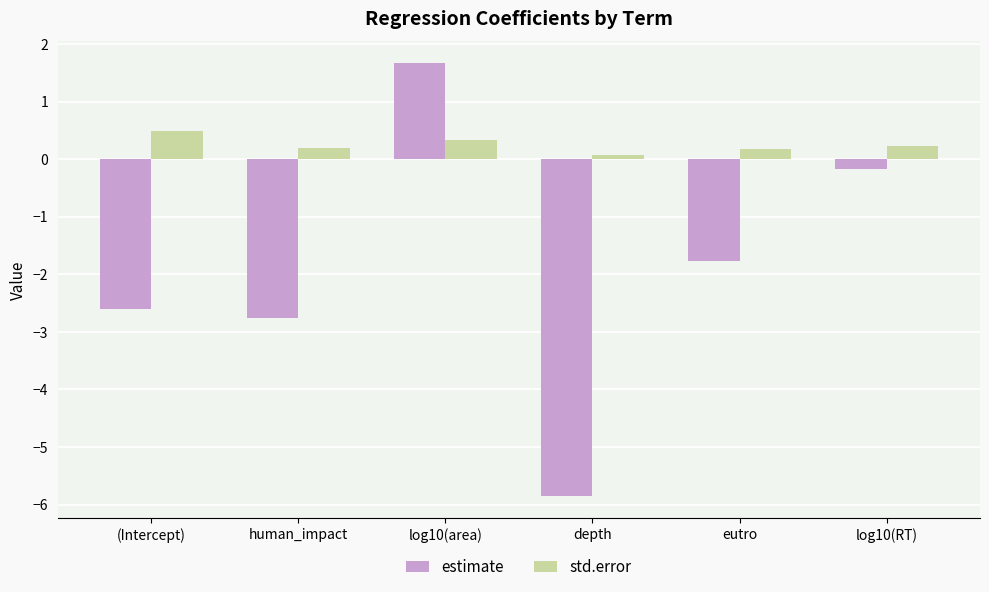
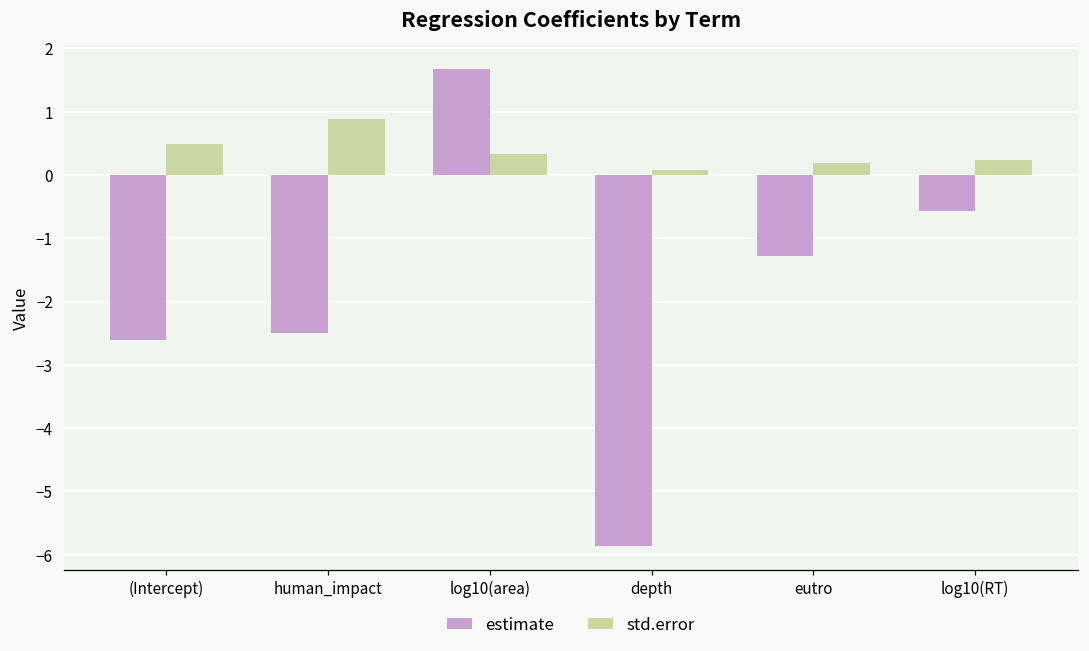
  {
    "estimate": {
      "(Intercept)": -2.6,
-     "human_impact": -2.8,
+     "human_impact": -2.5,
      "log10(area)": 1.7,
      "depth": -5.9,
-     "eutro": -1.8,
-     "log10(RT)": -0.2
+     "eutro": -1.3,
+     "log10(RT)": -0.6
    },
    "std.error": {
      "(Intercept)": 0.5,
-     "human_impact": 0.2,
+     "human_impact": 0.9,
      "log10(area)": 0.3,
      "depth": 0.1,
      "eutro": 0.2,
      "log10(RT)": 0.2
    }
  }
